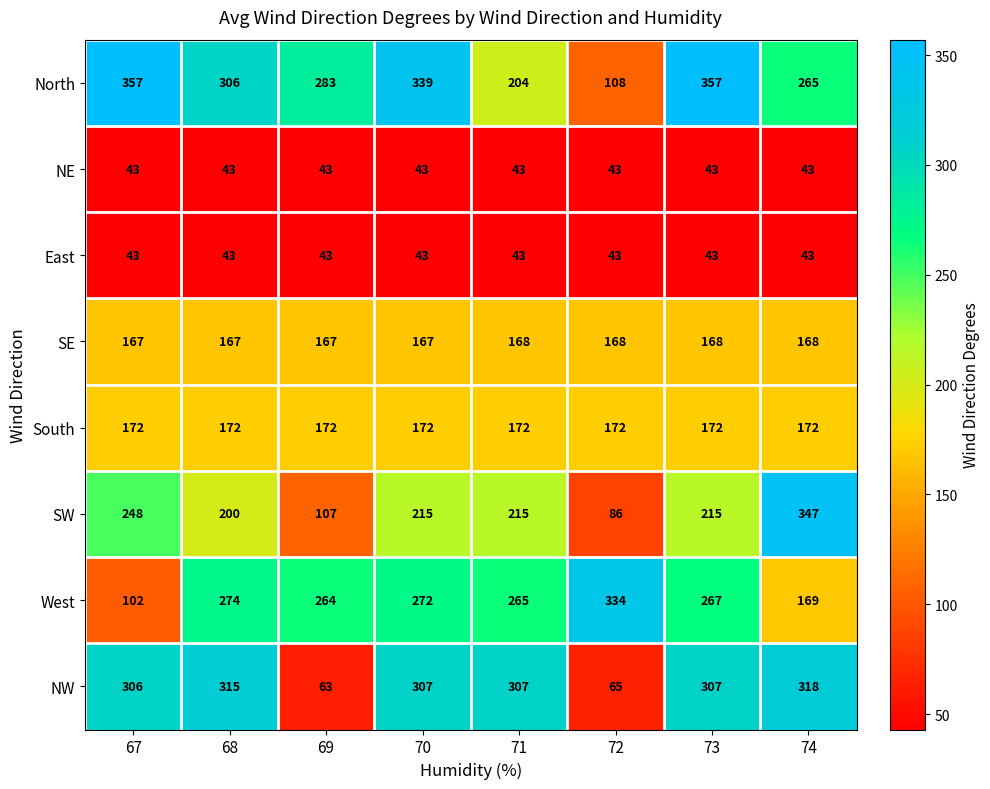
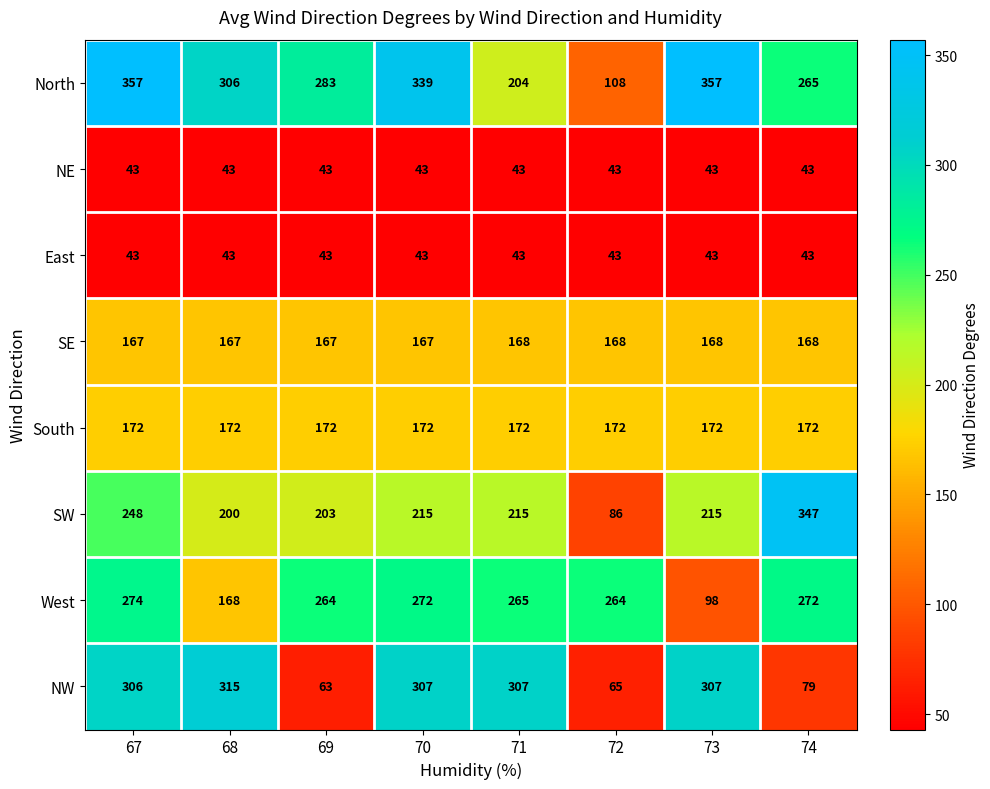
  {
    "North": {
      "67": 357,
      "68": 306,
      "69": 283,
      "70": 339,
      "71": 204,
      "72": 108,
      "73": 357,
      "74": 265
    },
    "NE": {
      "67": 43,
      "68": 43,
      "69": 43,
      "70": 43,
      "71": 43,
      "72": 43,
      "73": 43,
      "74": 43
    },
    "East": {
      "67": 43,
      "68": 43,
      "69": 43,
      "70": 43,
      "71": 43,
      "72": 43,
      "73": 43,
      "74": 43
    },
    "SE": {
      "67": 167,
      "68": 167,
      "69": 167,
      "70": 167,
      "71": 168,
      "72": 168,
      "73": 168,
      "74": 168
    },
    "South": {
      "67": 172,
      "68": 172,
      "69": 172,
      "70": 172,
      "71": 172,
      "72": 172,
      "73": 172,
      "74": 172
    },
    "SW": {
      "67": 248,
      "68": 200,
-     "69": 107,
+     "69": 203,
      "70": 215,
      "71": 215,
      "72": 86,
      "73": 215,
      "74": 347
    },
    "West": {
-     "67": 102,
-     "68": 274,
+     "67": 274,
+     "68": 168,
      "69": 264,
      "70": 272,
      "71": 265,
-     "72": 334,
-     "73": 267,
-     "74": 169
+     "72": 264,
+     "73": 98,
+     "74": 272
    },
    "NW": {
      "67": 306,
      "68": 315,
      "69": 63,
      "70": 307,
      "71": 307,
      "72": 65,
      "73": 307,
-     "74": 318
+     "74": 79
    }
  }
